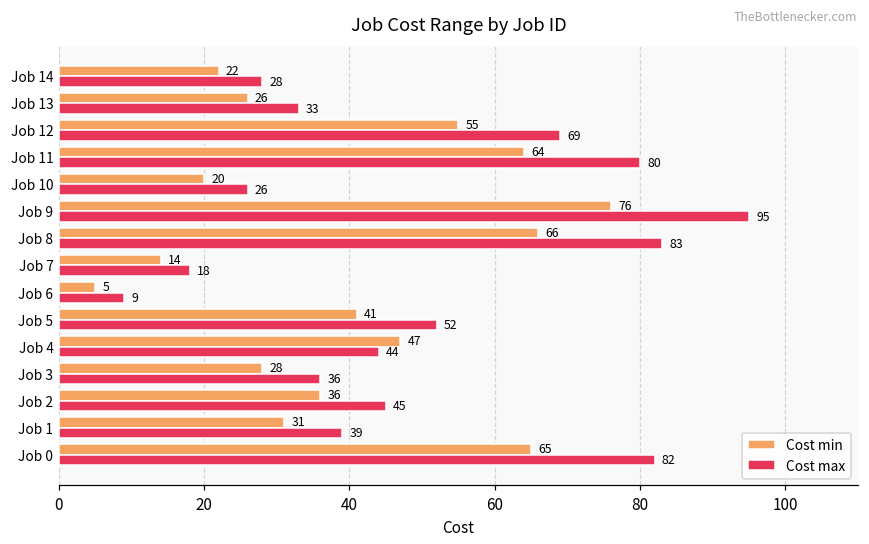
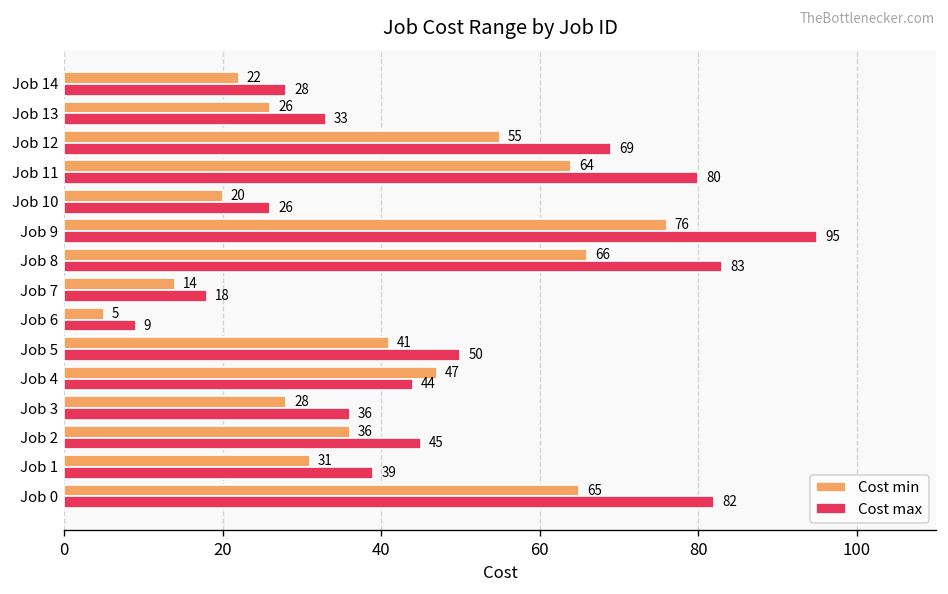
  {
    "Cost min": {
      "Job 14": 22,
      "Job 13": 26,
      "Job 12": 55,
      "Job 11": 64,
      "Job 10": 20,
      "Job 9": 76,
      "Job 8": 66,
      "Job 7": 14,
      "Job 6": 5,
      "Job 5": 41,
      "Job 4": 47,
      "Job 3": 28,
      "Job 2": 36,
      "Job 1": 31,
      "Job 0": 65
    },
    "Cost max": {
      "Job 14": 28,
      "Job 13": 33,
      "Job 12": 69,
      "Job 11": 80,
      "Job 10": 26,
      "Job 9": 95,
      "Job 8": 83,
      "Job 7": 18,
      "Job 6": 9,
-     "Job 5": 52,
+     "Job 5": 50,
      "Job 4": 44,
      "Job 3": 36,
      "Job 2": 45,
      "Job 1": 39,
      "Job 0": 82
    }
  }
